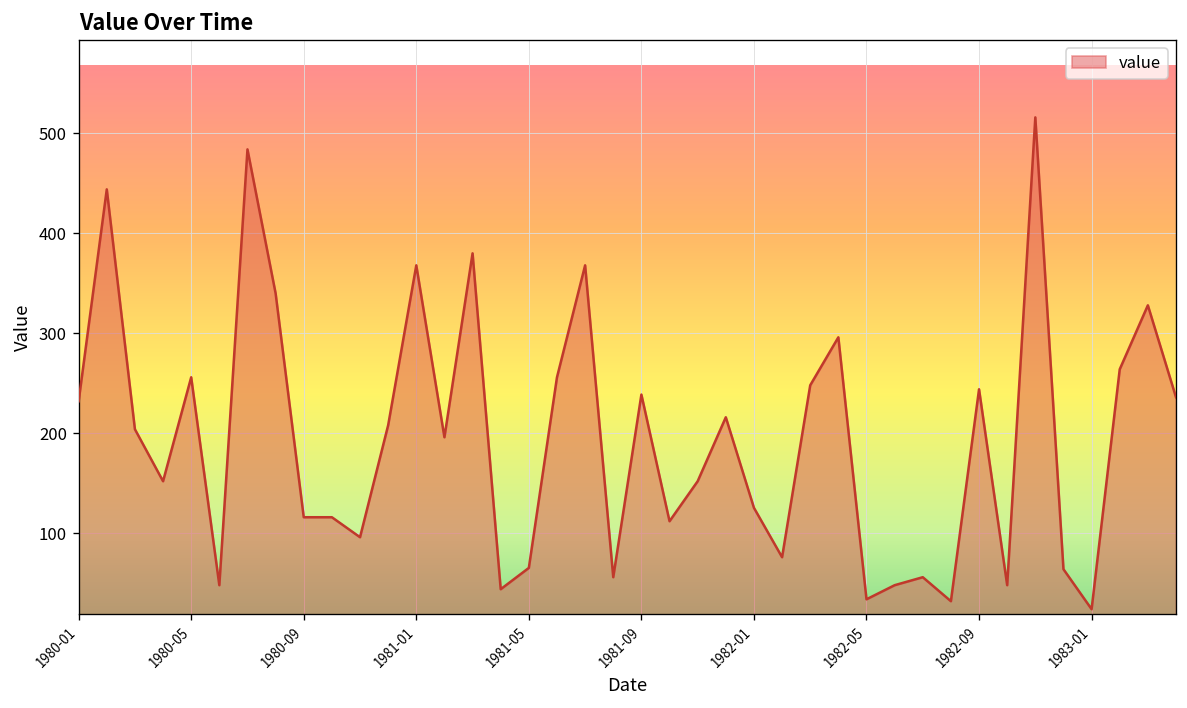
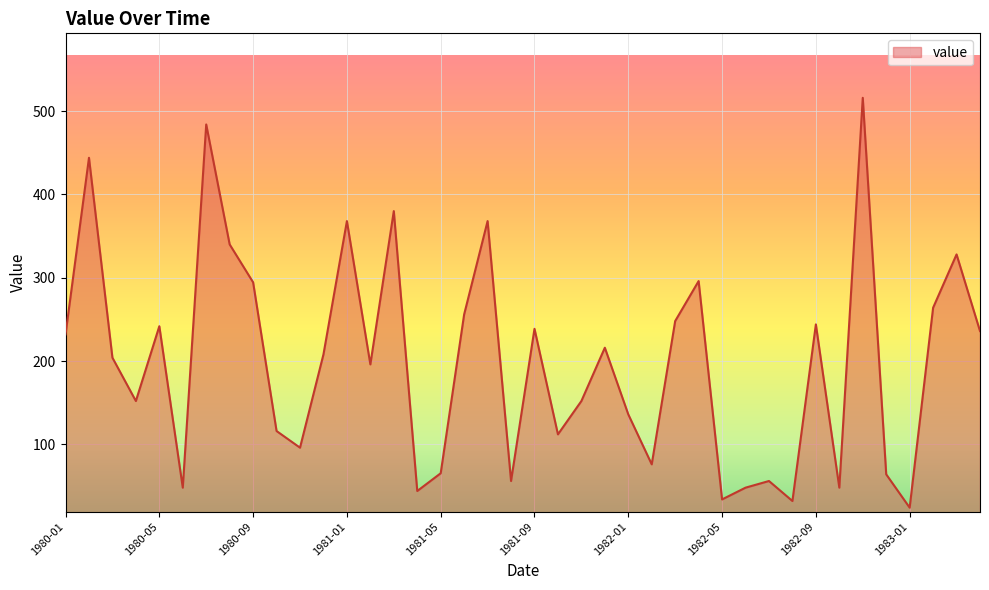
  {
    "1980-01": 230,
-   "1980-05": 260,
-   "1980-09": 120,
+   "1980-05": 240,
+   "1980-09": 290,
    "1981-01": 370,
    "1981-05": 70,
    "1981-09": 240,
-   "1982-01": 130,
+   "1982-01": 140,
    "1982-05": 30,
    "1982-09": 240,
    "1983-01": 20
  }
